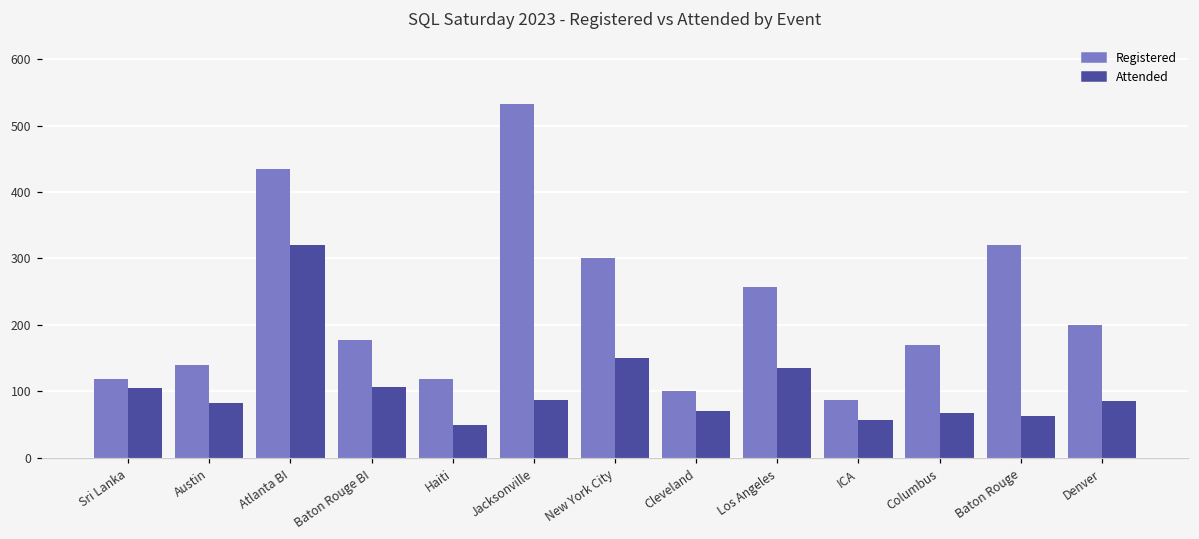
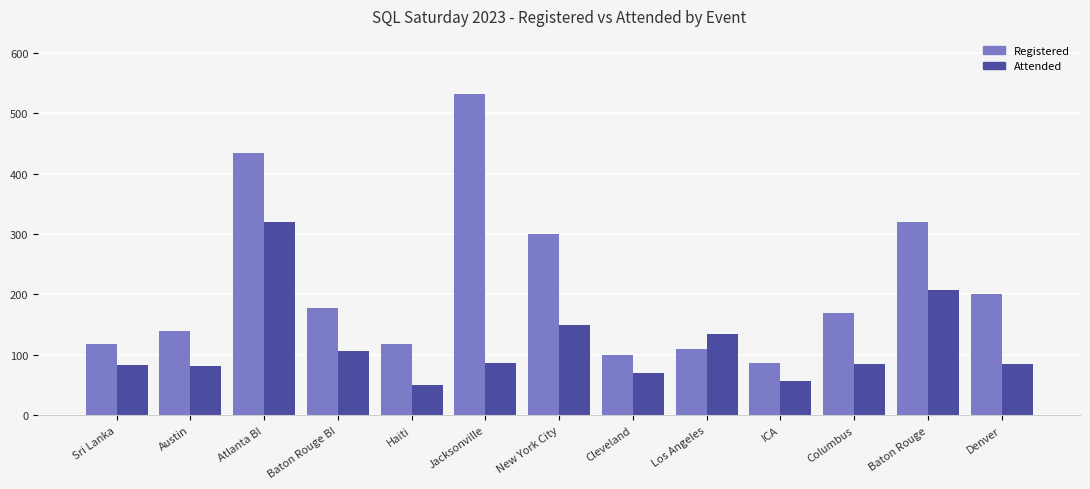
  {
    "Registered": {
      "Sri Lanka": 120,
      "Austin": 140,
      "Atlanta BI": 430,
      "Baton Rouge BI": 180,
      "Haiti": 120,
      "Jacksonville": 530,
      "New York City": 300,
      "Cleveland": 100,
-     "Los Angeles": 260,
+     "Los Angeles": 110,
      "ICA": 90,
      "Columbus": 170,
      "Baton Rouge": 320,
      "Denver": 200
    },
    "Attended": {
-     "Sri Lanka": 110,
+     "Sri Lanka": 80,
      "Austin": 80,
      "Atlanta BI": 320,
      "Baton Rouge BI": 110,
      "Haiti": 50,
      "Jacksonville": 90,
      "New York City": 150,
      "Cleveland": 70,
      "Los Angeles": 140,
      "ICA": 60,
-     "Columbus": 70,
-     "Baton Rouge": 60,
+     "Columbus": 90,
+     "Baton Rouge": 210,
      "Denver": 90
    }
  }
